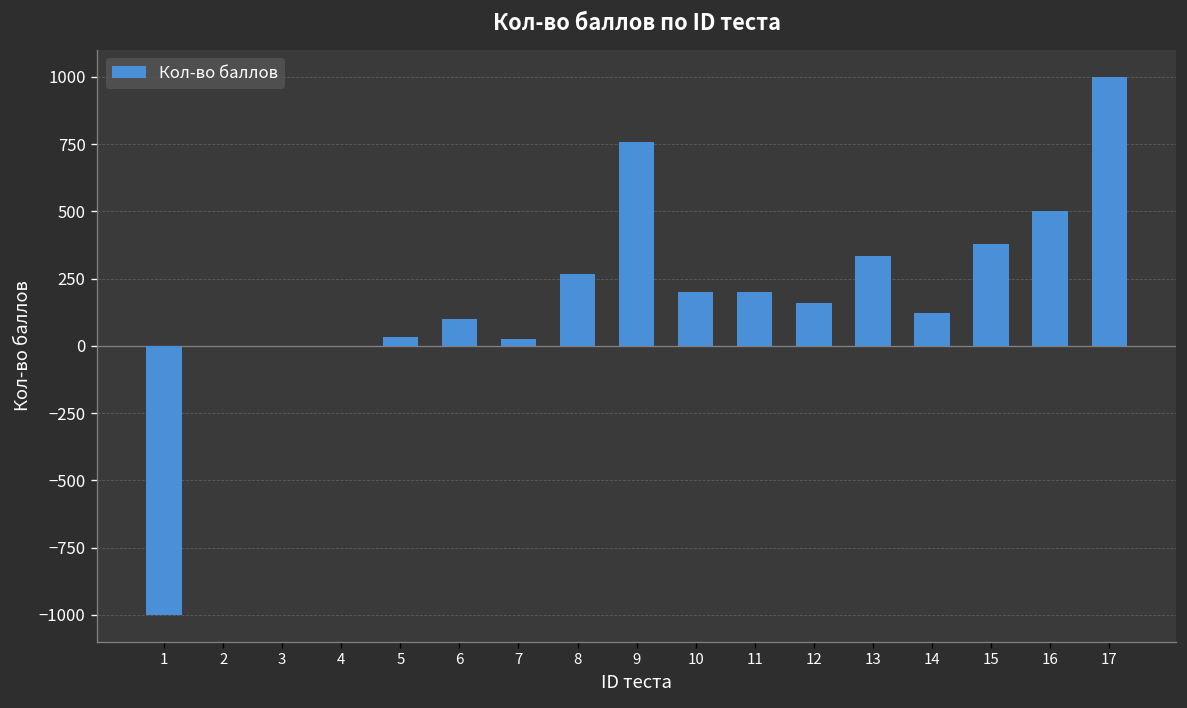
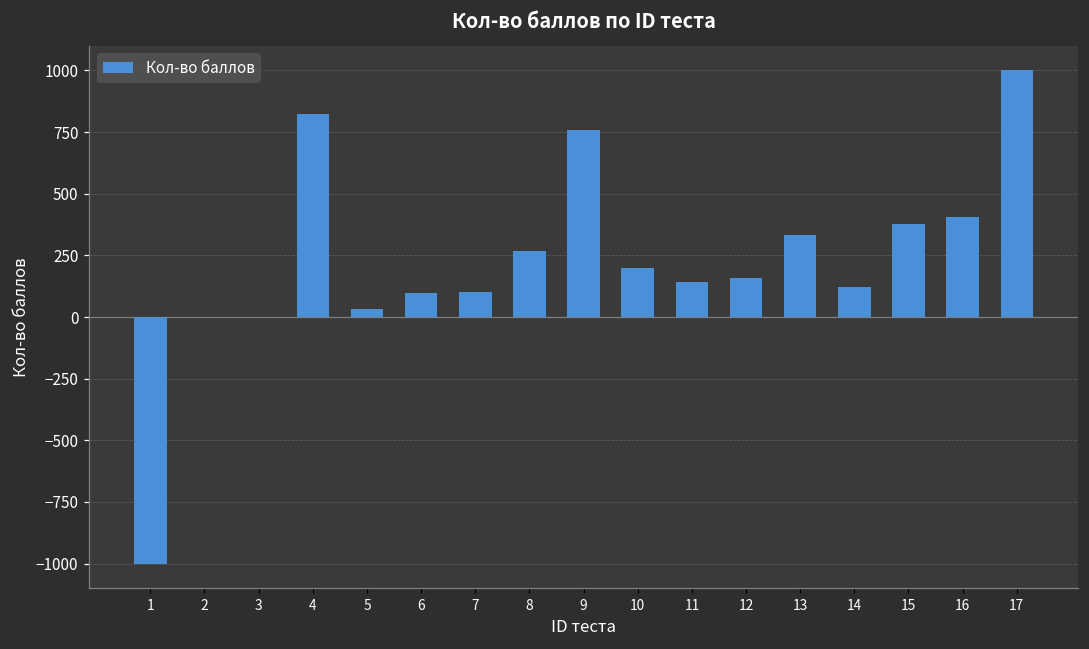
  {
    "1": -1000,
    "3": 0,
-   "4": 0,
+   "4": 830,
    "5": 30,
    "6": 100,
-   "7": 20,
+   "7": 100,
    "8": 270,
    "9": 760,
    "10": 200,
-   "11": 200,
+   "11": 140,
    "12": 160,
    "13": 330,
    "14": 120,
    "15": 380,
-   "16": 500,
+   "16": 410,
    "17": 1000
  }
